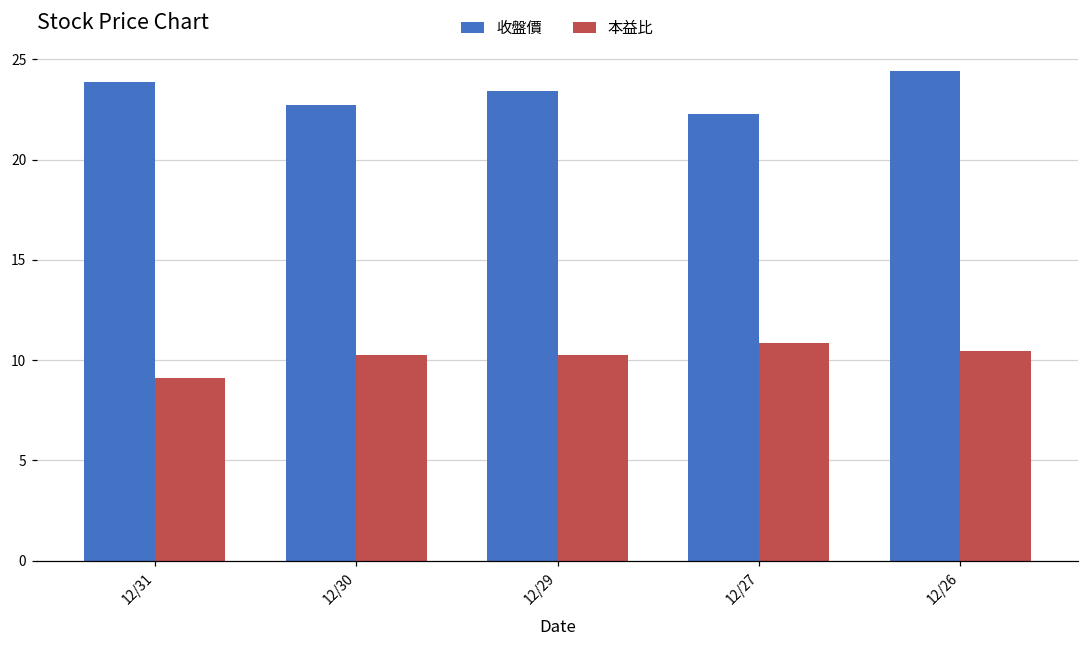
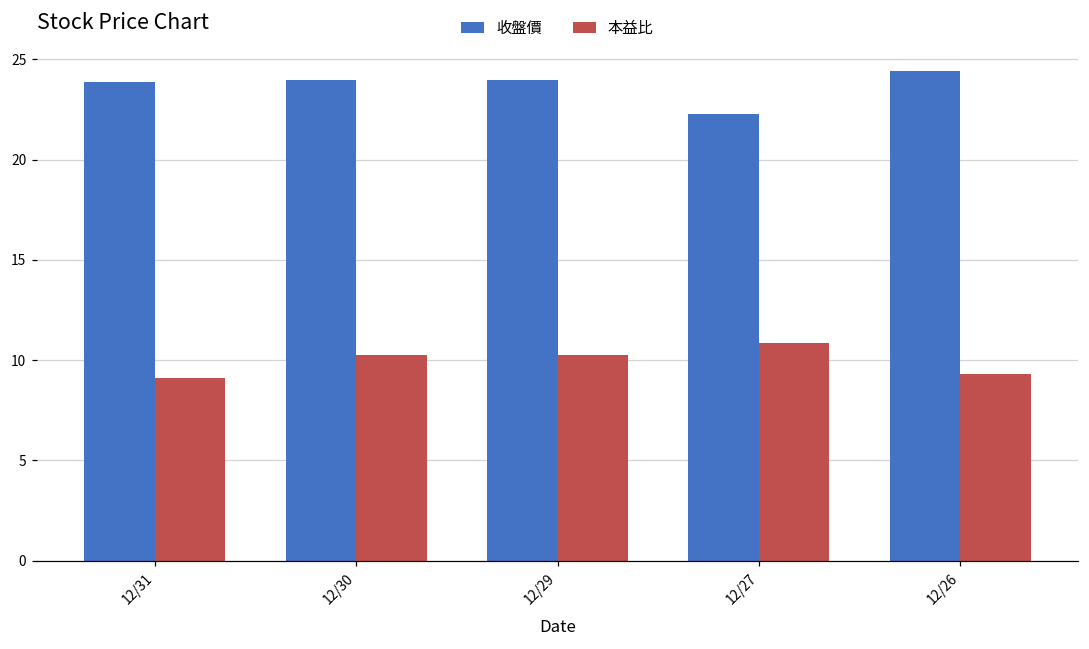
  {
    "收盤價": {
      "12/31": 23.9,
-     "12/30": 22.7,
-     "12/29": 23.4,
+     "12/30": 24.0,
+     "12/29": 24.0,
      "12/27": 22.3,
      "12/26": 24.4
    },
    "本益比": {
      "12/31": 9.1,
      "12/30": 10.3,
      "12/29": 10.3,
      "12/27": 10.9,
-     "12/26": 10.5
+     "12/26": 9.3
    }
  }
